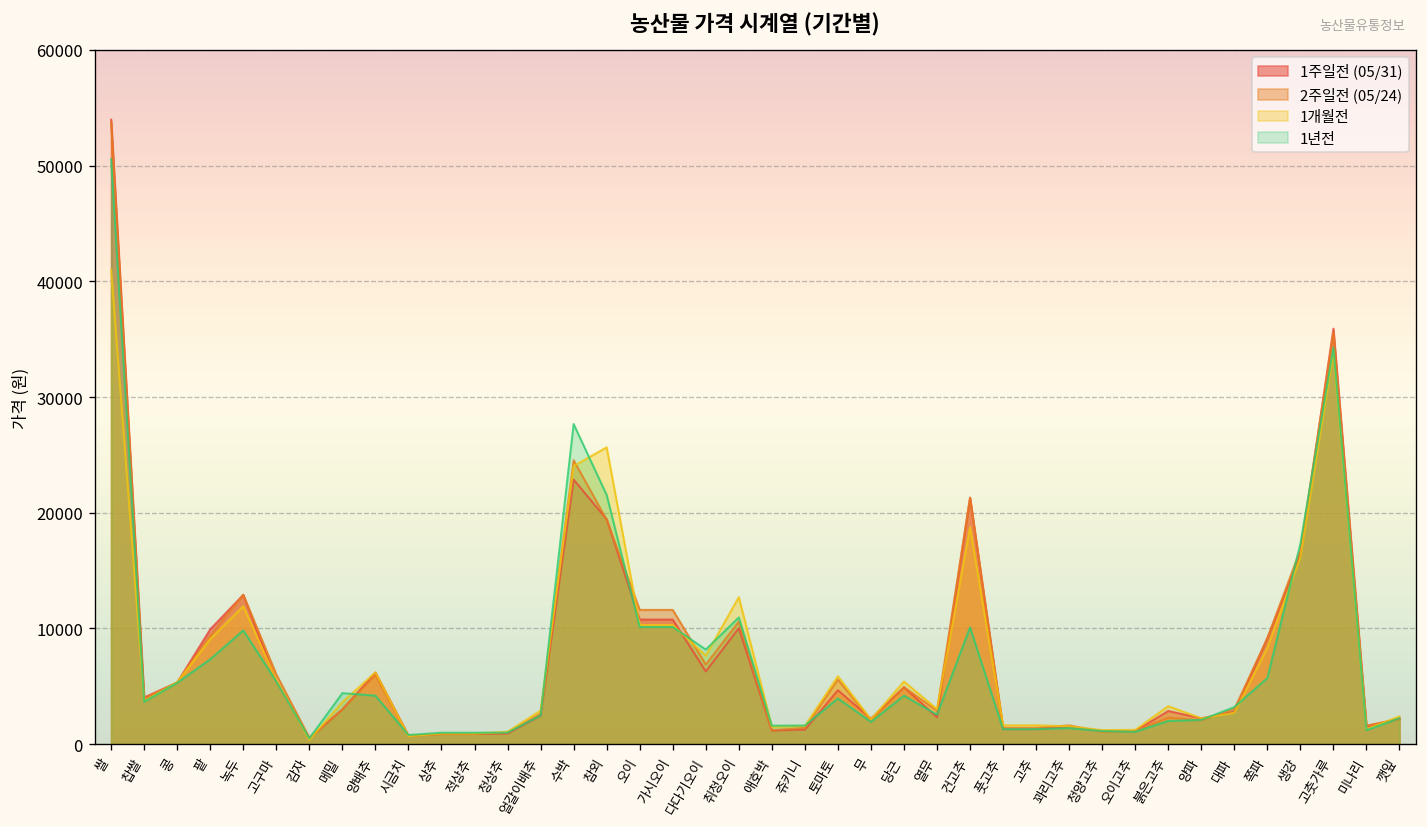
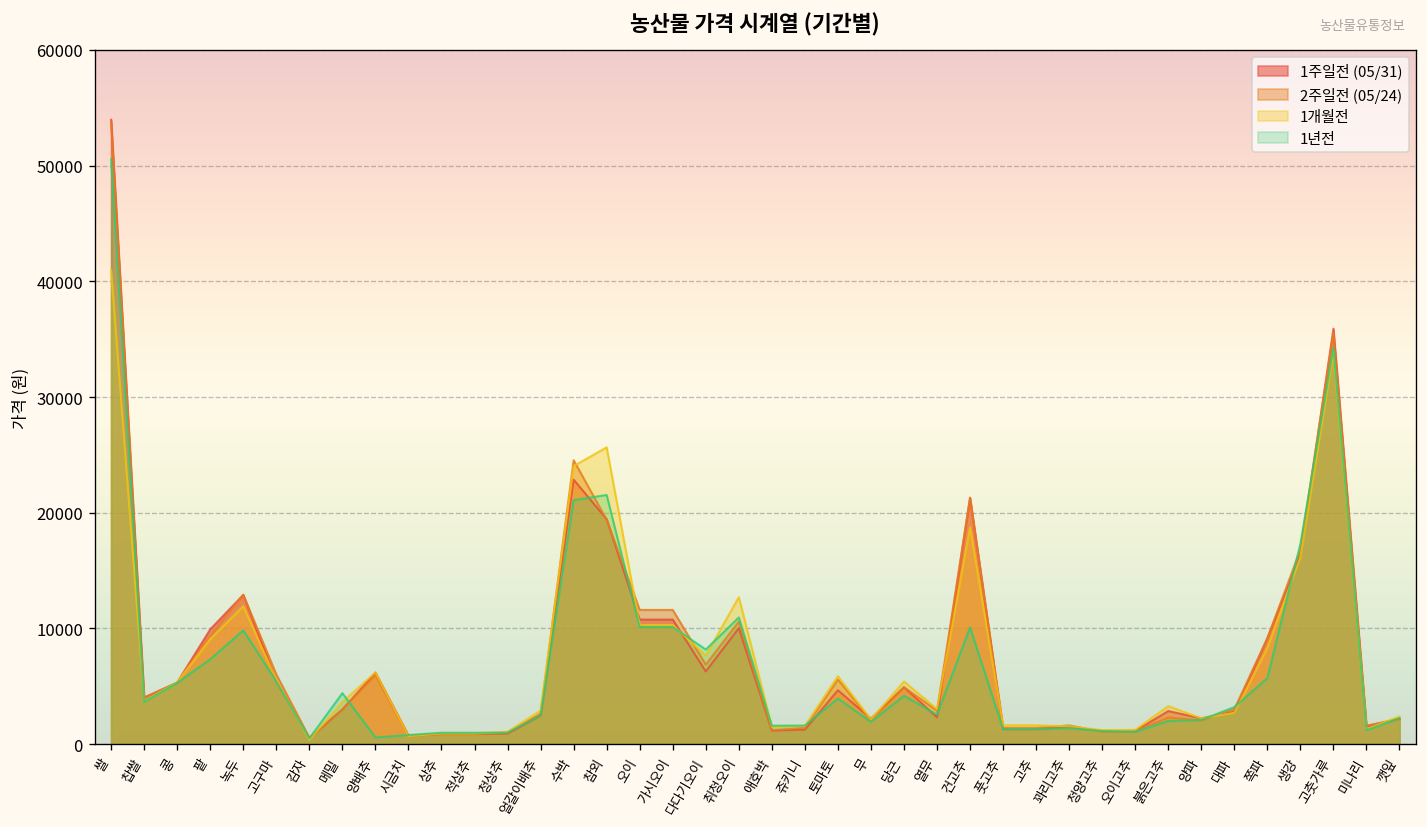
  {
    "1년전": {
      "쌀": 51000,
      "팥": 7000,
      "녹두": 10000,
      "메밀": 4000,
-     "양배추": 4000,
-     "수박": 28000,
+     "양배추": 1000,
+     "수박": 21000,
      "참외": 22000,
      "다다기오이": 8000,
      "취청오이": 11000,
      "토마토": 4000,
      "당근": 4000,
      "건고추": 10000,
      "붉은고추": 2000,
      "쪽파": 6000,
      "생강": 17000,
      "고춧가루": 34000
    }
  }
